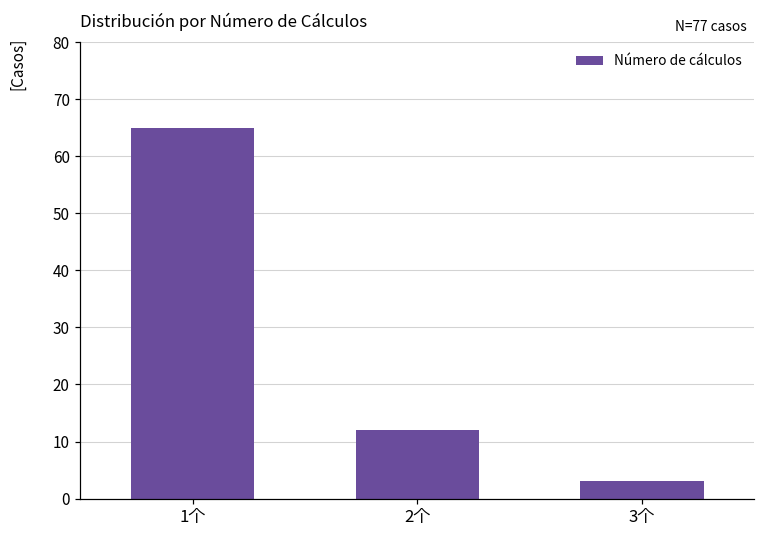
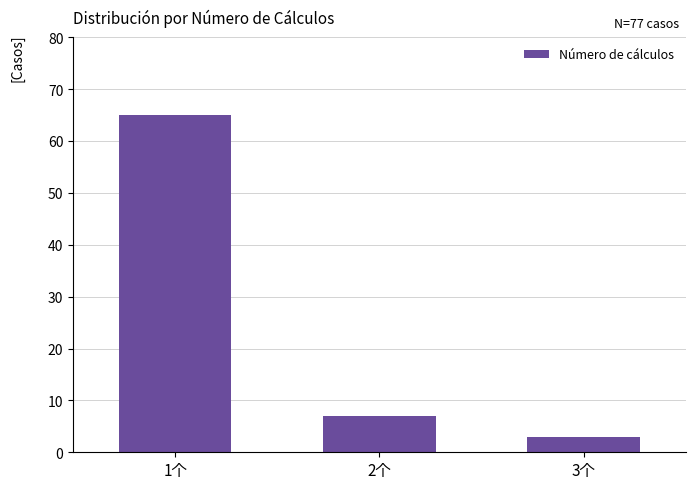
  {
    "1个": 65,
-   "2个": 12,
+   "2个": 7,
    "3个": 3
  }
